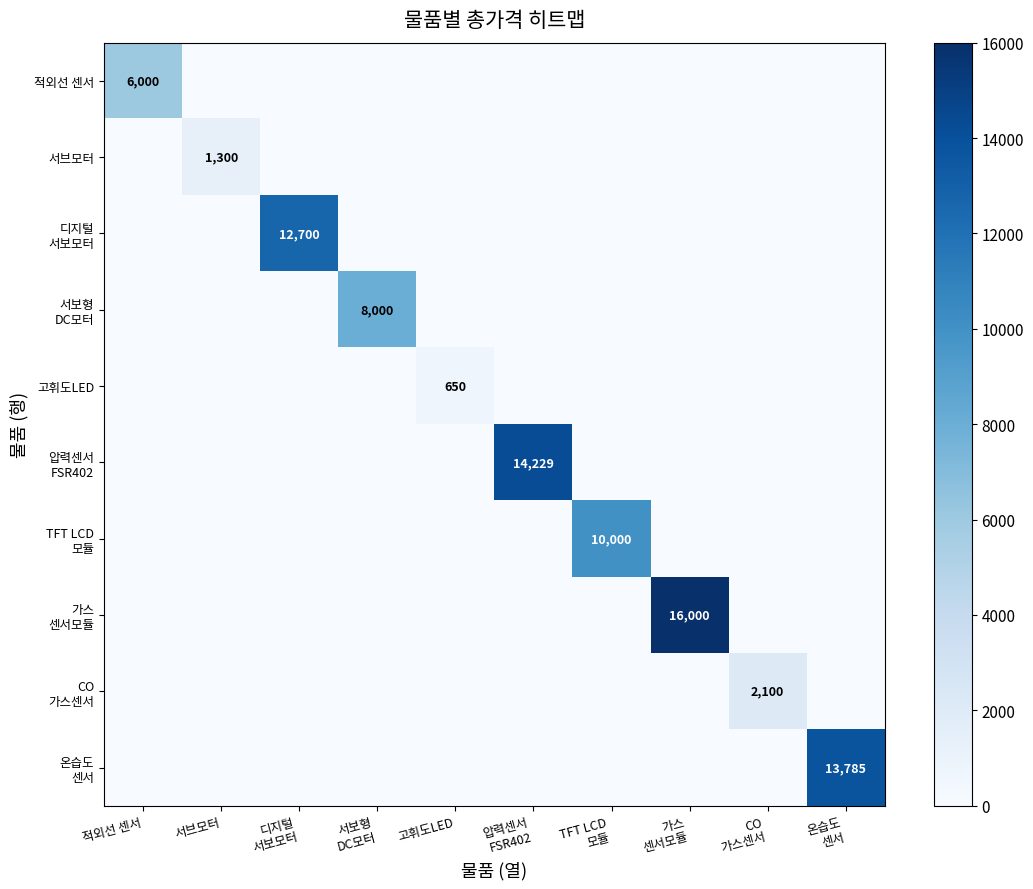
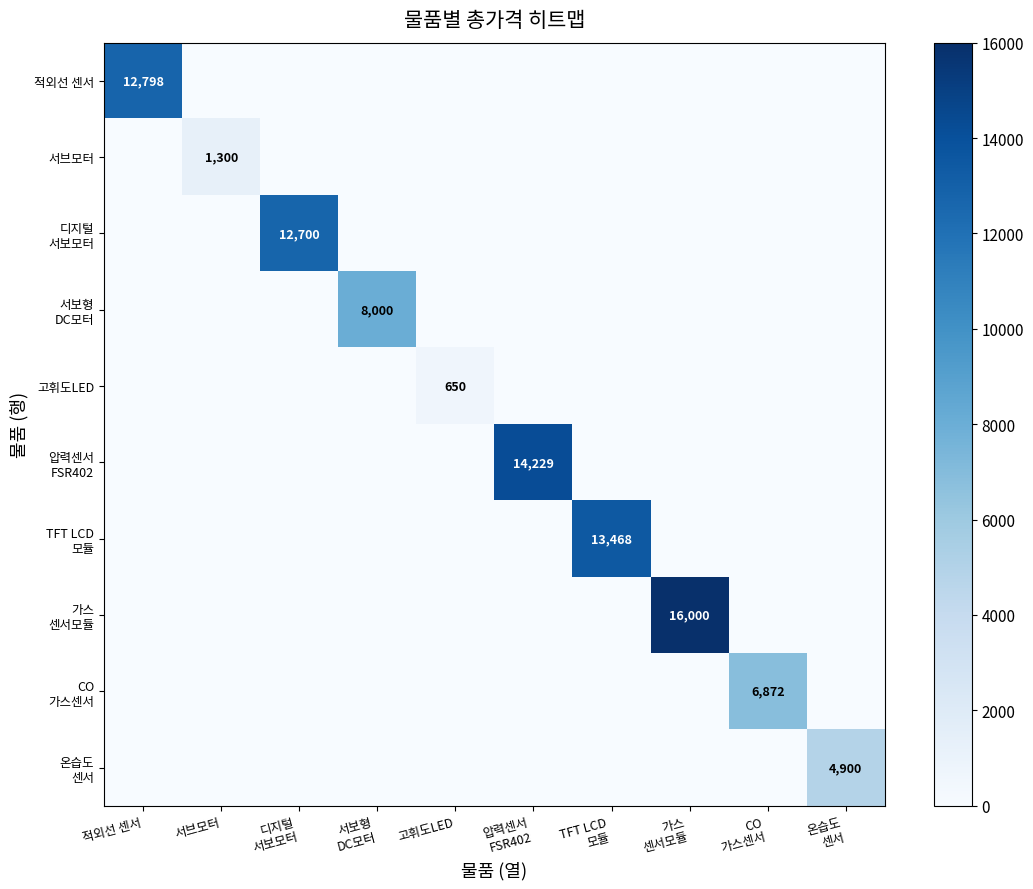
  {
    "적외선 센서": {
-     "적외선 센서": "6,000"
+     "적외선 센서": "12,798"
    },
    "서브모터": {
      "서브모터": "1,300"
    },
    "디지털 서보모터": {
      "디지털 서보모터": "12,700"
    },
    "서보형 DC모터": {
      "서보형 DC모터": "8,000"
    },
    "고휘도LED": {
      "고휘도LED": "650"
    },
    "압력센서 FSR402": {
      "압력센서 FSR402": "14,229"
    },
    "TFT LCD 모듈": {
-     "TFT LCD 모듈": "10,000"
+     "TFT LCD 모듈": "13,468"
    },
    "가스 센서모듈": {
      "가스 센서모듈": "16,000"
    },
    "CO 가스센서": {
-     "CO 가스센서": "2,100"
+     "CO 가스센서": "6,872"
    },
    "온습도 센서": {
-     "온습도 센서": "13,785"
+     "온습도 센서": "4,900"
    }
  }
